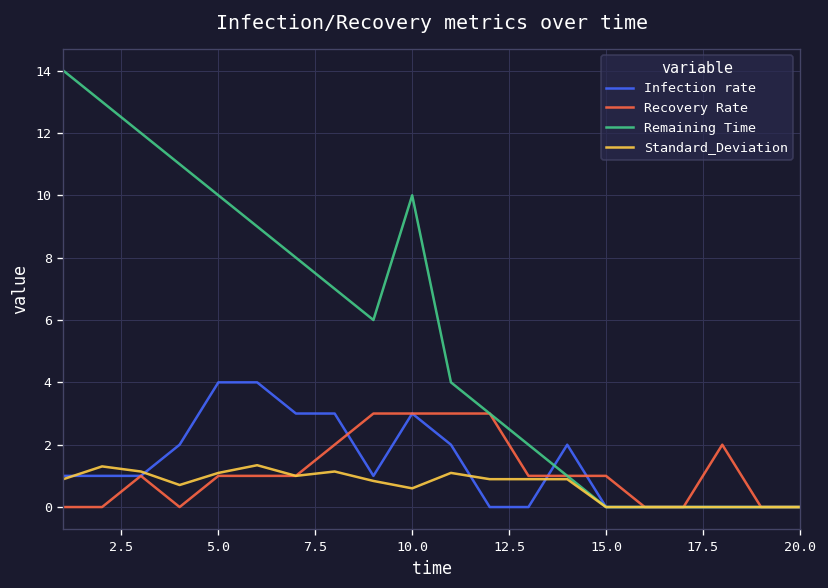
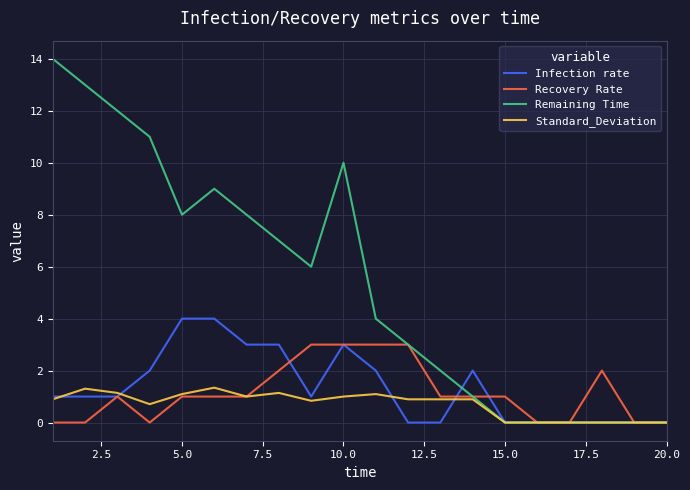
  {
    "Infection rate": {
      "5.0": 4.0
    },
    "Recovery Rate": {
      "15.0": 1.0
    },
    "Remaining Time": {
-     "5.0": 10,
+     "5.0": 8,
      "10.0": 10
    },
    "Standard_Deviation": {
-     "10.0": 0.6
+     "10.0": 1.0
    }
  }
